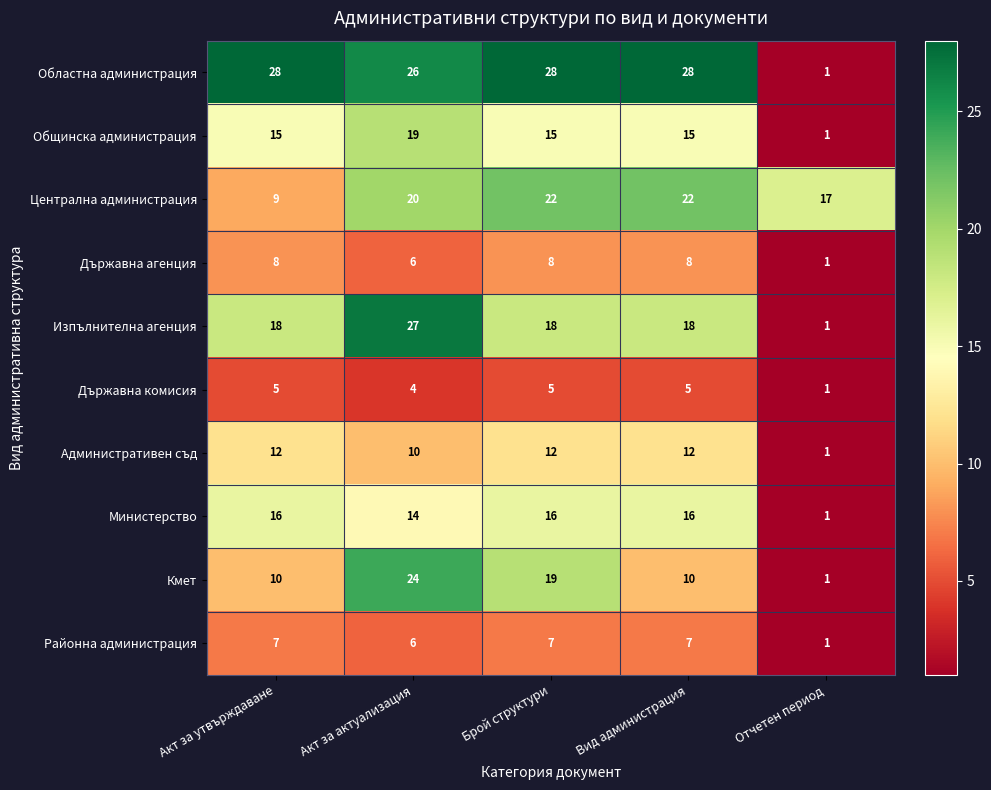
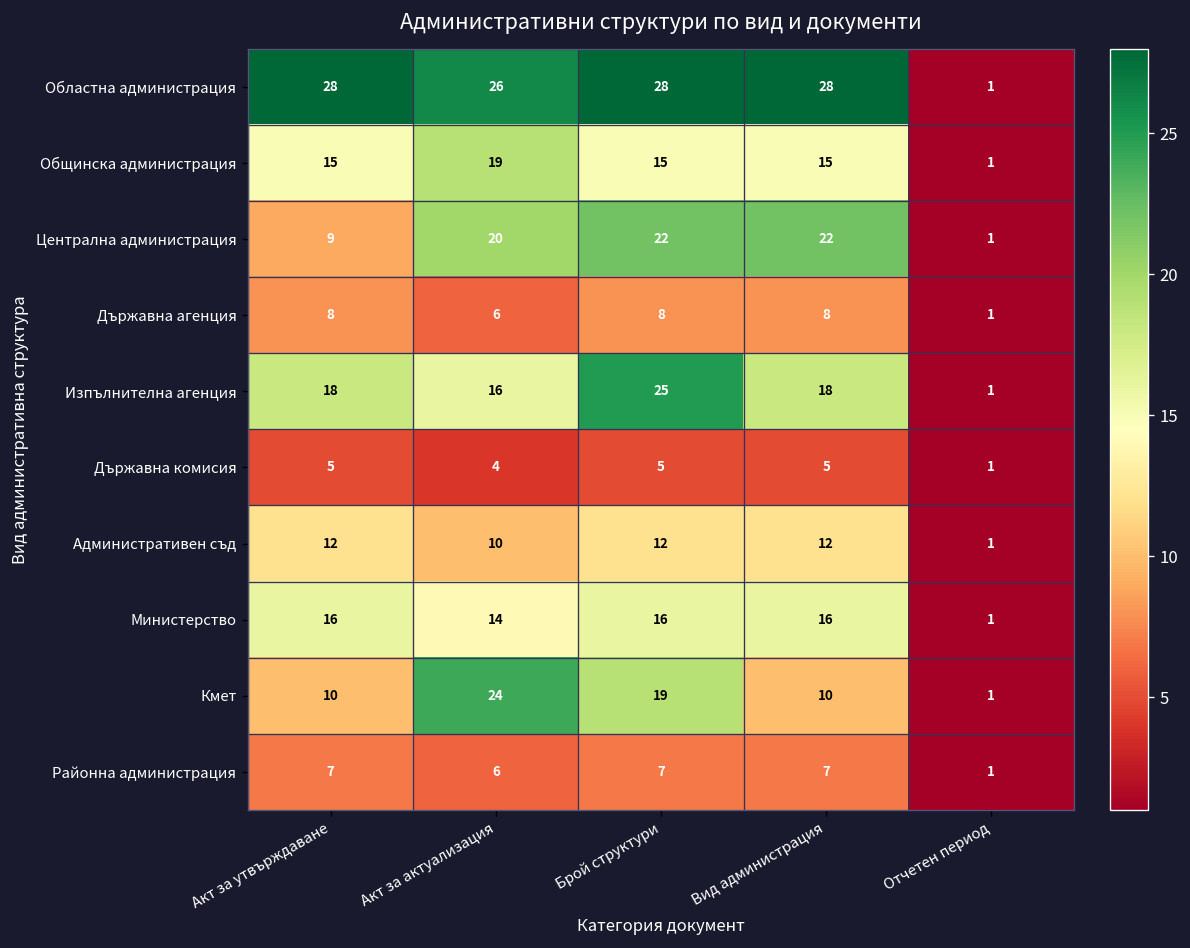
  {
    "Областна администрация": {
      "Акт за утвърждаване": 28,
      "Акт за актуализация": 26,
      "Брой структури": 28,
      "Вид администрация": 28,
      "Отчетен период": 1
    },
    "Общинска администрация": {
      "Акт за утвърждаване": 15,
      "Акт за актуализация": 19,
      "Брой структури": 15,
      "Вид администрация": 15,
      "Отчетен период": 1
    },
    "Централна администрация": {
      "Акт за утвърждаване": 9,
      "Акт за актуализация": 20,
      "Брой структури": 22,
      "Вид администрация": 22,
-     "Отчетен период": 17
+     "Отчетен период": 1
    },
    "Държавна агенция": {
      "Акт за утвърждаване": 8,
      "Акт за актуализация": 6,
      "Брой структури": 8,
      "Вид администрация": 8,
      "Отчетен период": 1
    },
    "Изпълнителна агенция": {
      "Акт за утвърждаване": 18,
-     "Акт за актуализация": 27,
-     "Брой структури": 18,
+     "Акт за актуализация": 16,
+     "Брой структури": 25,
      "Вид администрация": 18,
      "Отчетен период": 1
    },
    "Държавна комисия": {
      "Акт за утвърждаване": 5,
      "Акт за актуализация": 4,
      "Брой структури": 5,
      "Вид администрация": 5,
      "Отчетен период": 1
    },
    "Административен съд": {
      "Акт за утвърждаване": 12,
      "Акт за актуализация": 10,
      "Брой структури": 12,
      "Вид администрация": 12,
      "Отчетен период": 1
    },
    "Министерство": {
      "Акт за утвърждаване": 16,
      "Акт за актуализация": 14,
      "Брой структури": 16,
      "Вид администрация": 16,
      "Отчетен период": 1
    },
    "Кмет": {
      "Акт за утвърждаване": 10,
      "Акт за актуализация": 24,
      "Брой структури": 19,
      "Вид администрация": 10,
      "Отчетен период": 1
    },
    "Районна администрация": {
      "Акт за утвърждаване": 7,
      "Акт за актуализация": 6,
      "Брой структури": 7,
      "Вид администрация": 7,
      "Отчетен период": 1
    }
  }
